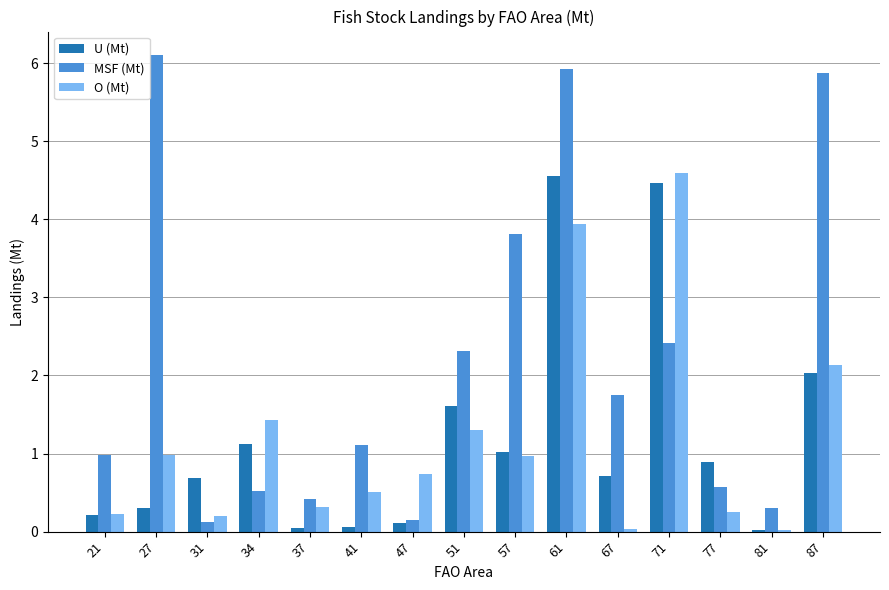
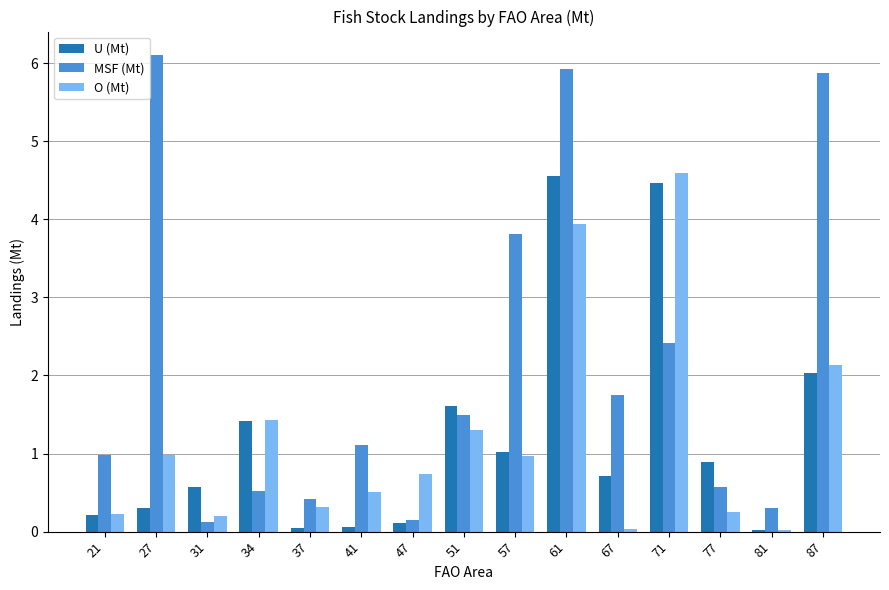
  {
    "U (Mt)": {
      "21": 0.2,
      "27": 0.3,
-     "31": 0.7,
-     "34": 1.1,
+     "31": 0.6,
+     "34": 1.4,
      "37": 0.0,
      "41": 0.1,
      "47": 0.1,
      "51": 1.6,
      "57": 1.0,
      "61": 4.6,
      "67": 0.7,
      "71": 4.5,
      "77": 0.9,
      "87": 2.0
    },
    "MSF (Mt)": {
      "21": 1.0,
      "27": 6.1,
      "31": 0.1,
      "34": 0.5,
      "37": 0.4,
      "41": 1.1,
      "47": 0.1,
-     "51": 2.3,
+     "51": 1.5,
      "57": 3.8,
      "61": 5.9,
      "67": 1.8,
      "71": 2.4,
      "77": 0.6,
      "81": 0.3,
      "87": 5.9
    },
    "O (Mt)": {
      "21": 0.2,
      "27": 1.0,
      "31": 0.2,
      "34": 1.4,
      "37": 0.3,
      "41": 0.5,
      "47": 0.7,
      "51": 1.3,
      "57": 1.0,
      "61": 3.9,
      "71": 4.6,
      "77": 0.2,
      "87": 2.1
    }
  }
